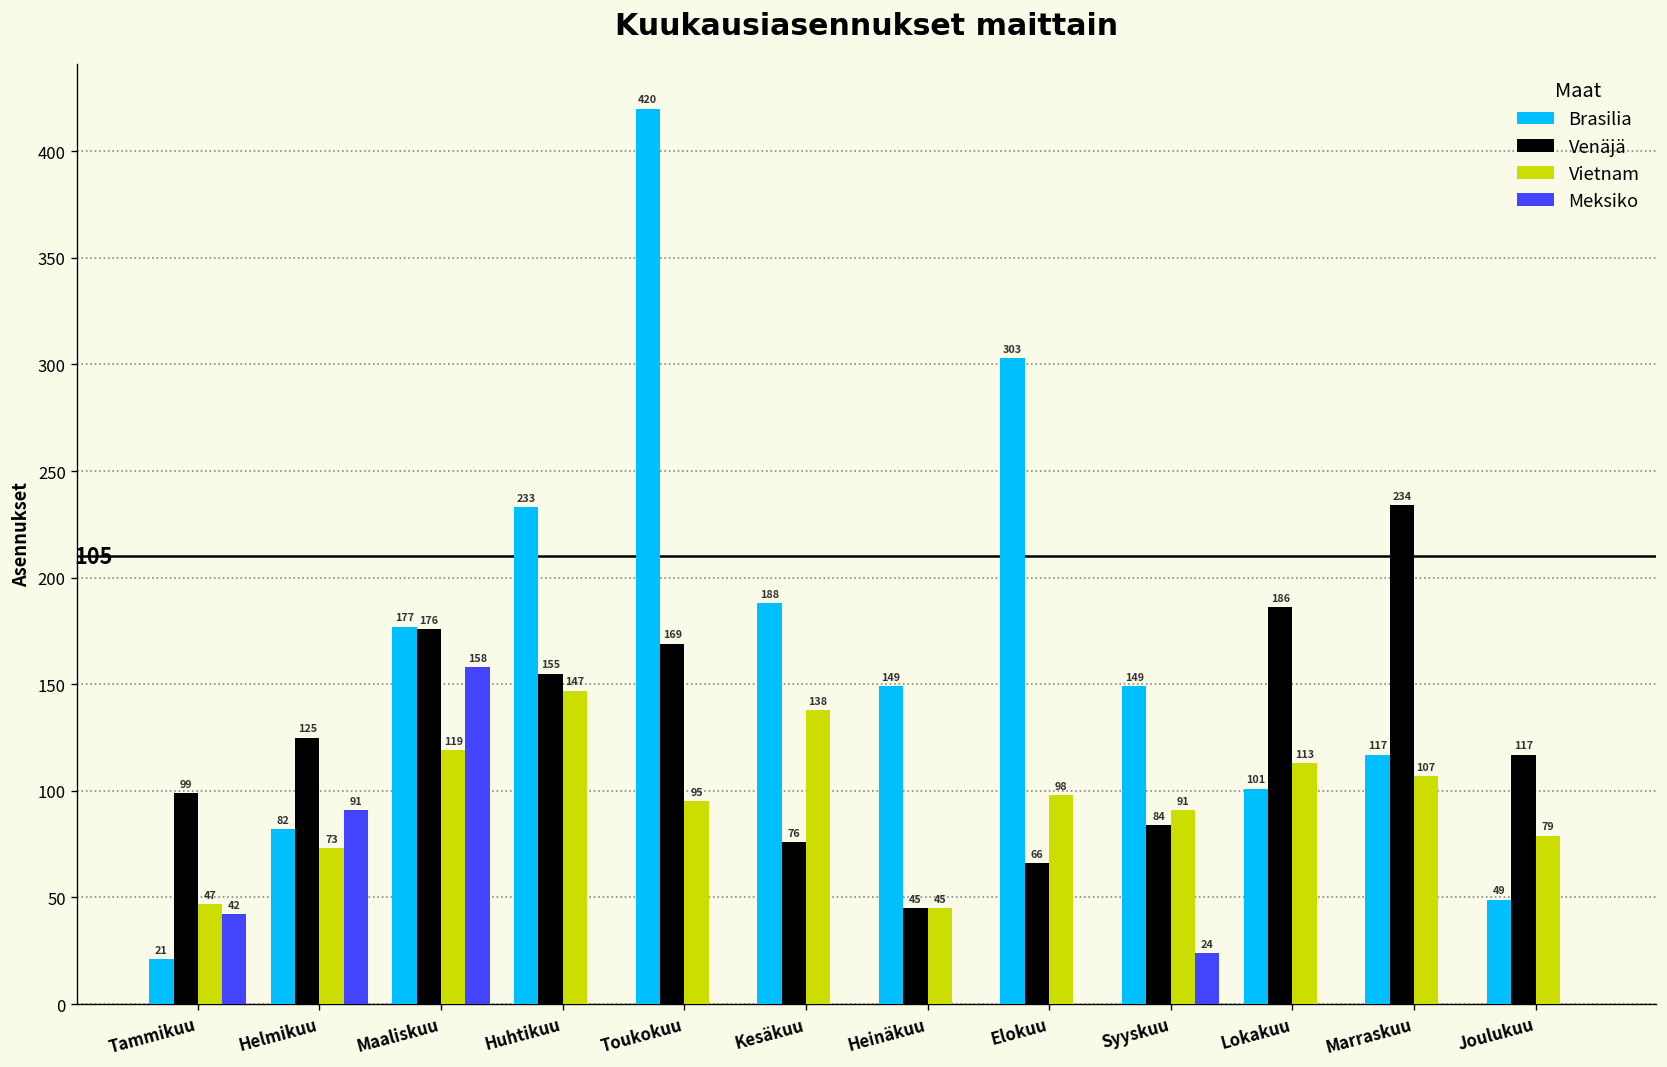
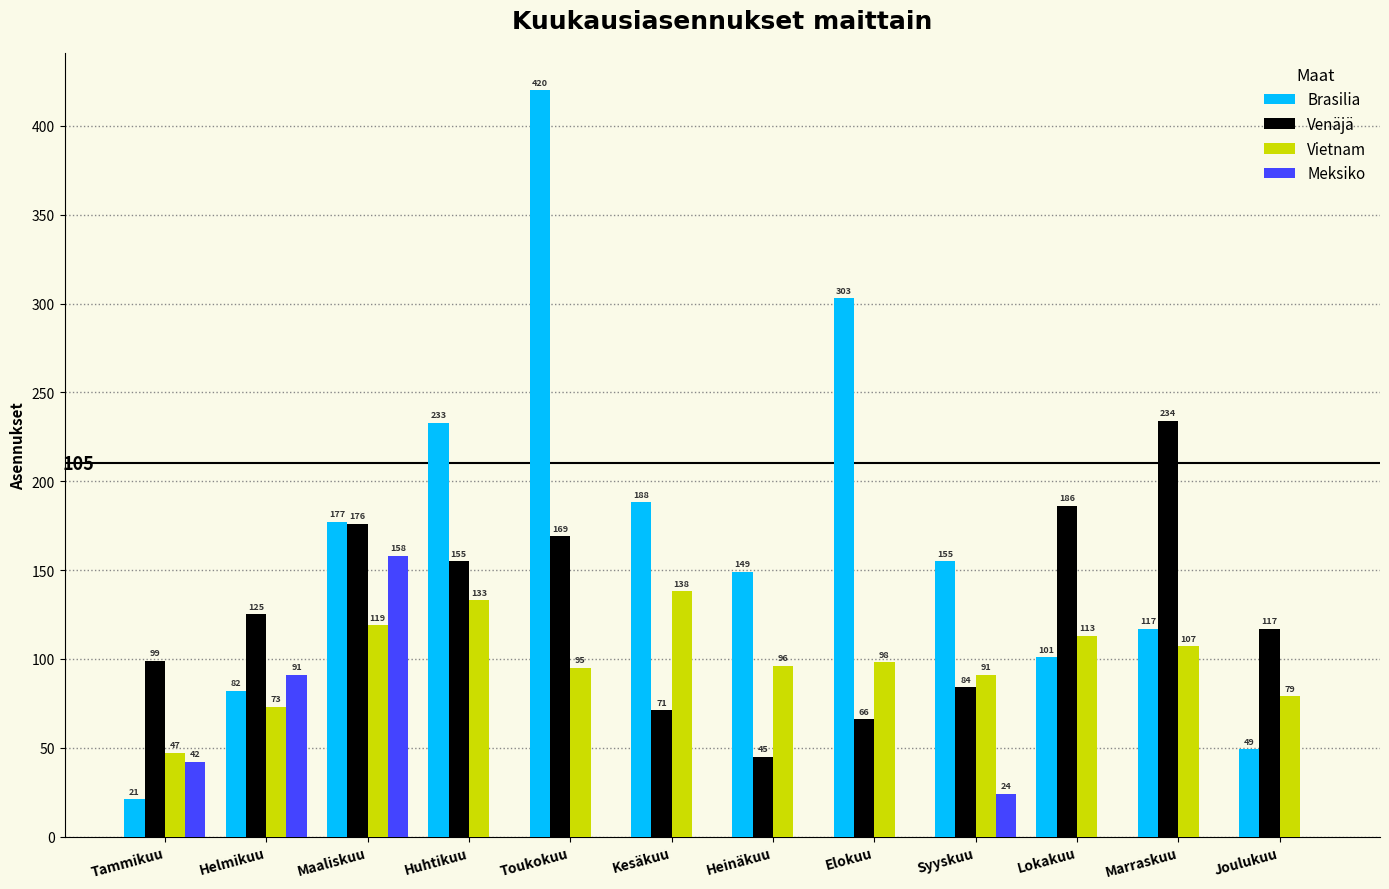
  {
    "Brasilia": {
      "Tammikuu": 21,
      "Helmikuu": 82,
      "Maaliskuu": 177,
      "Huhtikuu": 233,
      "Toukokuu": 420,
      "Kesäkuu": 188,
      "Heinäkuu": 149,
      "Elokuu": 303,
-     "Syyskuu": 149,
+     "Syyskuu": 155,
      "Lokakuu": 101,
      "Marraskuu": 117,
      "Joulukuu": 49
    },
    "Venäjä": {
      "Tammikuu": 99,
      "Helmikuu": 125,
      "Maaliskuu": 176,
      "Huhtikuu": 155,
      "Toukokuu": 169,
-     "Kesäkuu": 76,
+     "Kesäkuu": 71,
      "Heinäkuu": 45,
      "Elokuu": 66,
      "Syyskuu": 84,
      "Lokakuu": 186,
      "Marraskuu": 234,
      "Joulukuu": 117
    },
    "Vietnam": {
      "Tammikuu": 47,
      "Helmikuu": 73,
      "Maaliskuu": 119,
-     "Huhtikuu": 147,
+     "Huhtikuu": 133,
      "Toukokuu": 95,
      "Kesäkuu": 138,
-     "Heinäkuu": 45,
+     "Heinäkuu": 96,
      "Elokuu": 98,
      "Syyskuu": 91,
      "Lokakuu": 113,
      "Marraskuu": 107,
      "Joulukuu": 79
    },
    "Meksiko": {
      "Tammikuu": 42,
      "Helmikuu": 91,
      "Maaliskuu": 158,
      "Syyskuu": 24
    }
  }
